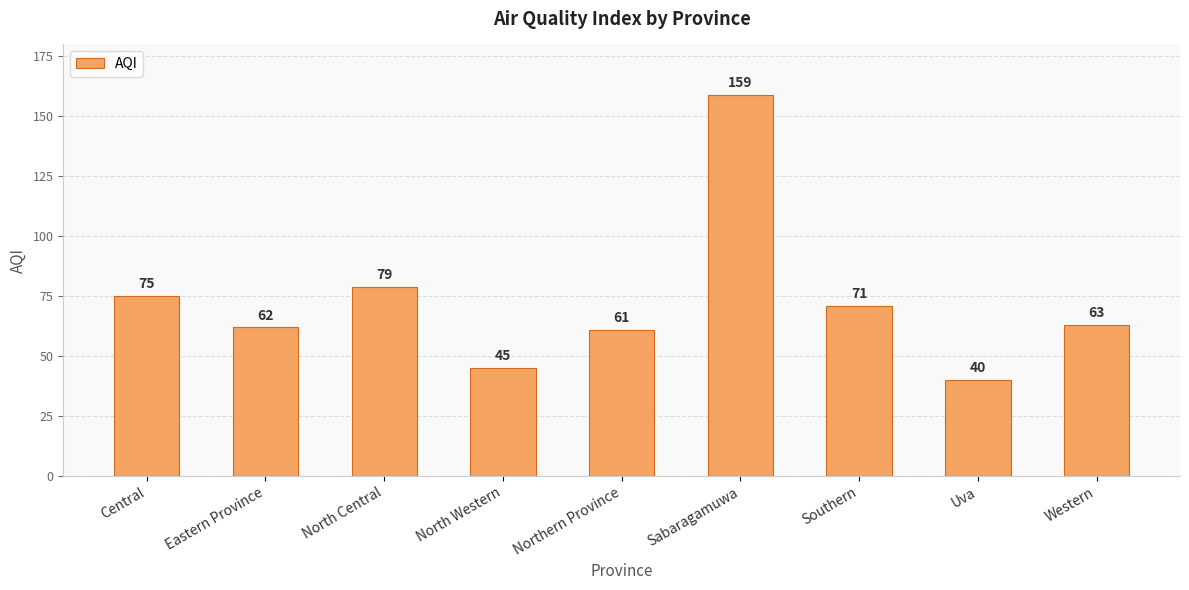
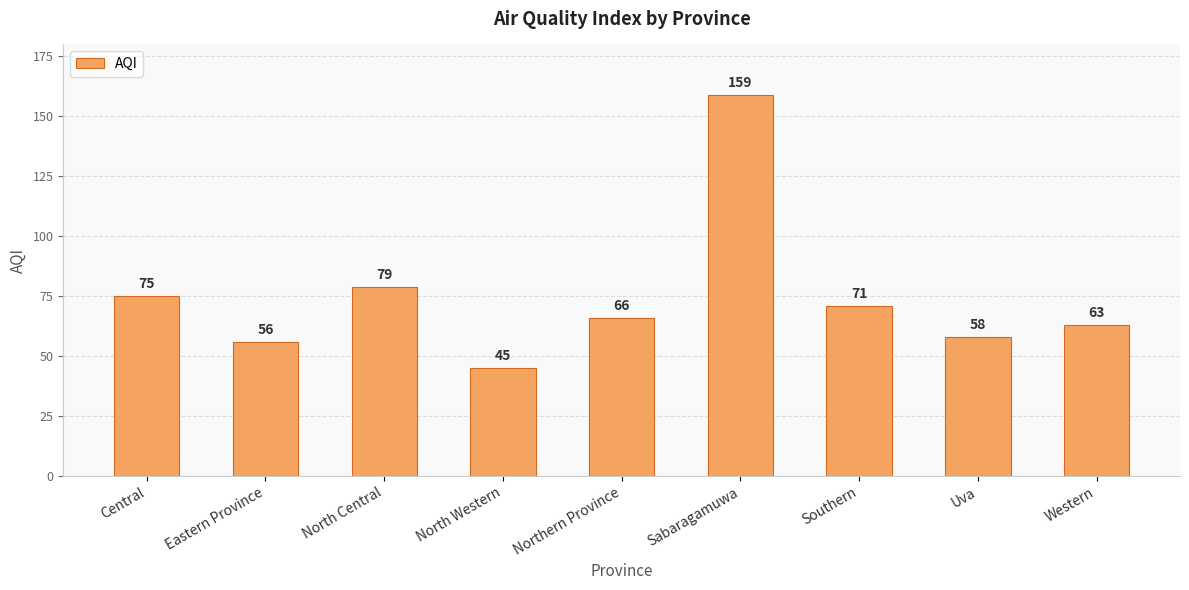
  {
    "Central": 75,
-   "Eastern Province": 62,
+   "Eastern Province": 56,
    "North Central": 79,
    "North Western": 45,
-   "Northern Province": 61,
+   "Northern Province": 66,
    "Sabaragamuwa": 159,
    "Southern": 71,
-   "Uva": 40,
+   "Uva": 58,
    "Western": 63
  }
